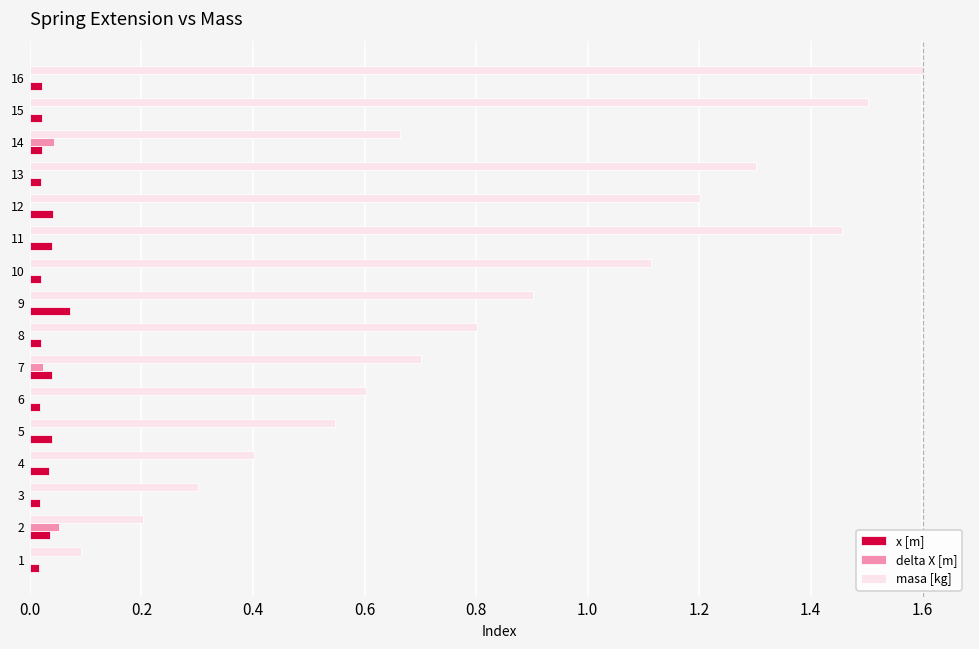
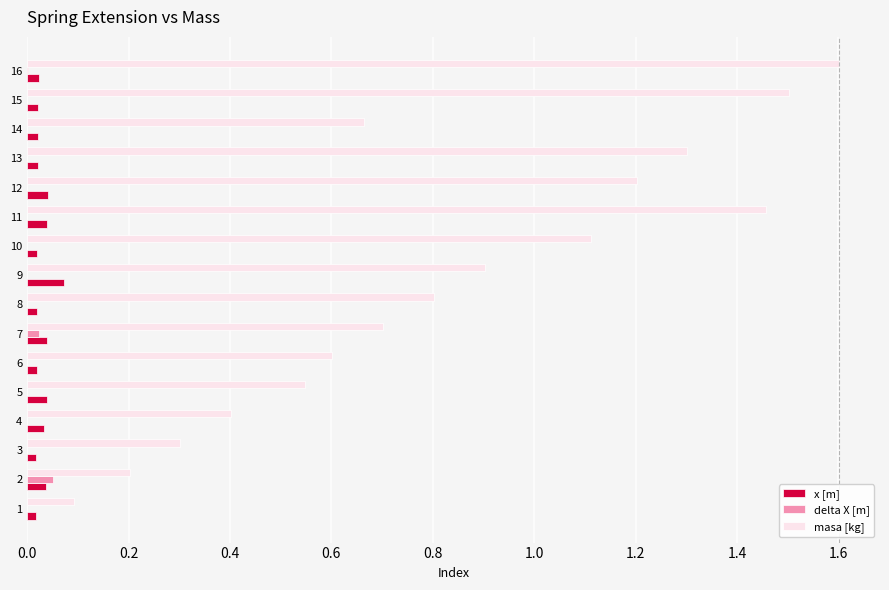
  {
    "x [m]": {
      "16": 0.02,
      "15": 0.02,
      "14": 0.02,
      "13": 0.02,
      "12": 0.04,
      "11": 0.04,
      "10": 0.02,
      "9": 0.07,
      "8": 0.02,
      "7": 0.04,
      "6": 0.02,
      "5": 0.04,
      "4": 0.03,
      "3": 0.02,
      "2": 0.04,
      "1": 0.02
    },
    "delta X [m]": {
-     "14": 0.04,
+     "14": 0.00,
      "7": 0.02,
      "2": 0.05,
      "1": 0.00
    },
    "masa [kg]": {
      "16": 1.60,
      "15": 1.50,
      "14": 0.66,
      "13": 1.30,
      "12": 1.20,
      "11": 1.46,
      "10": 1.11,
      "9": 0.90,
      "8": 0.80,
      "7": 0.70,
      "6": 0.60,
      "5": 0.55,
      "4": 0.40,
      "3": 0.30,
      "2": 0.20,
      "1": 0.09
    }
  }
